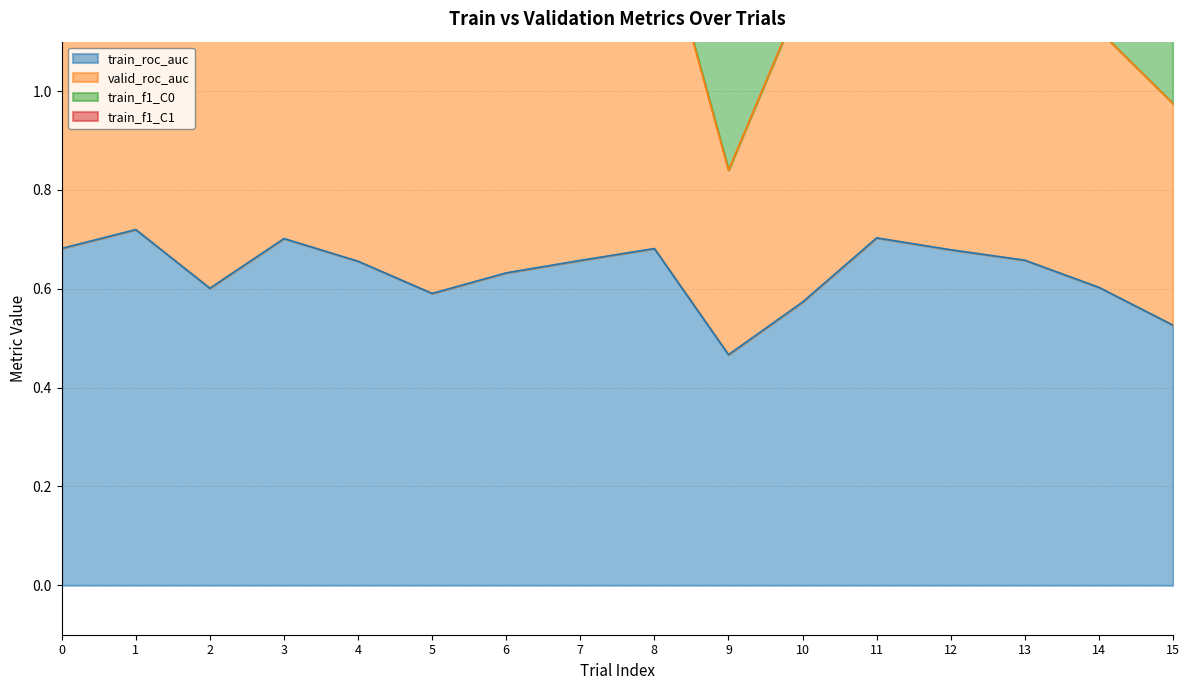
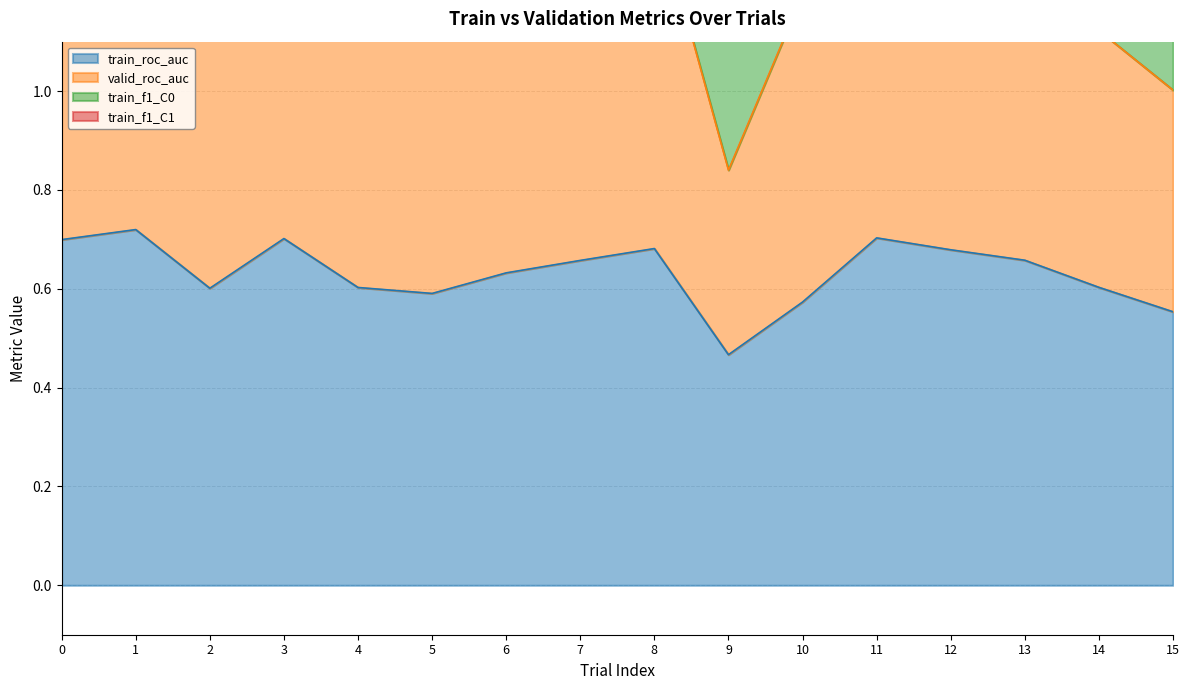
  {
    "train_roc_auc": {
-     "0": 0.68,
+     "0": 0.70,
      "1": 0.72,
      "2": 0.60,
      "3": 0.70,
-     "4": 0.66,
+     "4": 0.60,
      "5": 0.59,
      "6": 0.63,
      "7": 0.66,
      "8": 0.68,
      "9": 0.47,
      "10": 0.57,
      "11": 0.70,
      "12": 0.68,
      "13": 0.66,
      "14": 0.60,
-     "15": 0.53
+     "15": 0.55
    },
    "valid_roc_auc": {
      "9": 0.37,
      "15": 0.45
    }
  }
